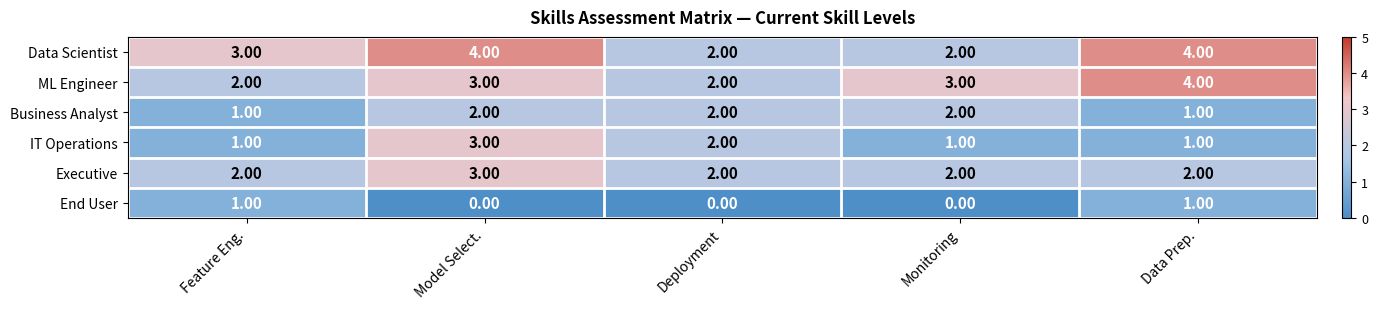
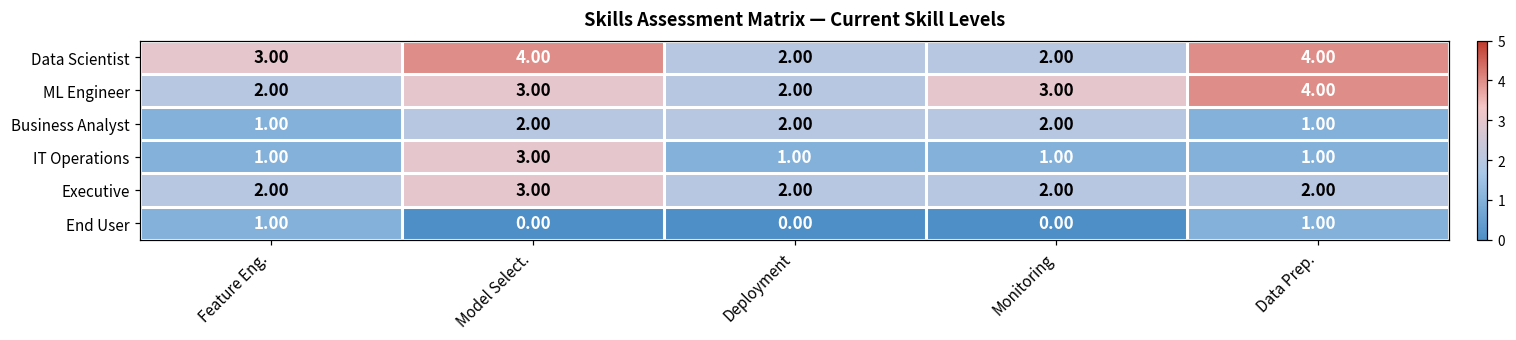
  {
    "Data Scientist": {
      "Feature Eng.": 3.00,
      "Model Select.": 4.00,
      "Deployment": 2.00,
      "Monitoring": 2.00,
      "Data Prep.": 4.00
    },
    "ML Engineer": {
      "Feature Eng.": 2.00,
      "Model Select.": 3.00,
      "Deployment": 2.00,
      "Monitoring": 3.00,
      "Data Prep.": 4.00
    },
    "Business Analyst": {
      "Feature Eng.": 1.00,
      "Model Select.": 2.00,
      "Deployment": 2.00,
      "Monitoring": 2.00,
      "Data Prep.": 1.00
    },
    "IT Operations": {
      "Feature Eng.": 1.00,
      "Model Select.": 3.00,
-     "Deployment": 2.00,
+     "Deployment": 1.00,
      "Monitoring": 1.00,
      "Data Prep.": 1.00
    },
    "Executive": {
      "Feature Eng.": 2.00,
      "Model Select.": 3.00,
      "Deployment": 2.00,
      "Monitoring": 2.00,
      "Data Prep.": 2.00
    },
    "End User": {
      "Feature Eng.": 1.00,
      "Model Select.": 0.00,
      "Deployment": 0.00,
      "Monitoring": 0.00,
      "Data Prep.": 1.00
    }
  }
